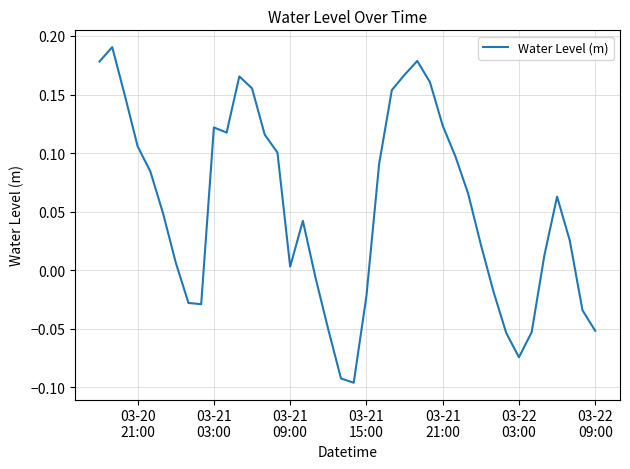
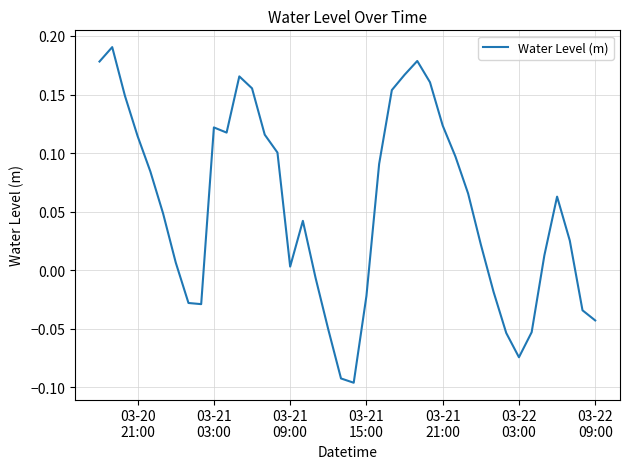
  {
-   "03-20 21:00": 0.106,
+   "03-20 21:00": 0.114,
    "03-21 03:00": 0.122,
    "03-21 09:00": 0.003,
    "03-21 15:00": -0.022,
    "03-21 21:00": 0.124,
    "03-22 03:00": -0.074,
-   "03-22 09:00": -0.052
+   "03-22 09:00": -0.043
  }
